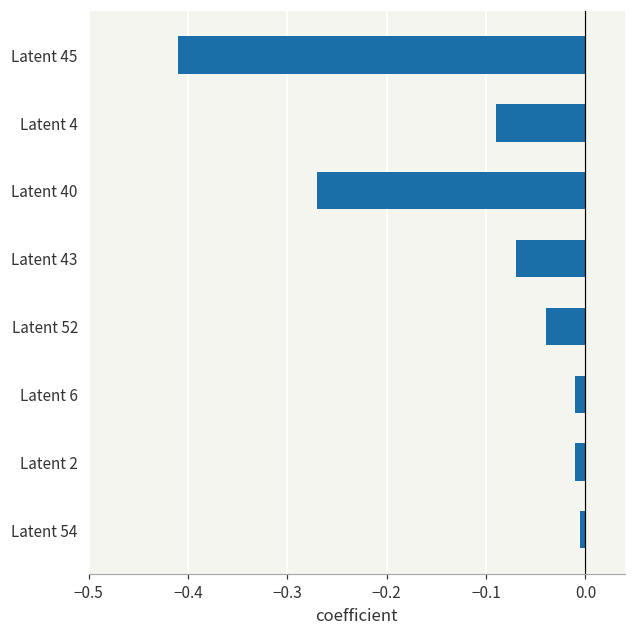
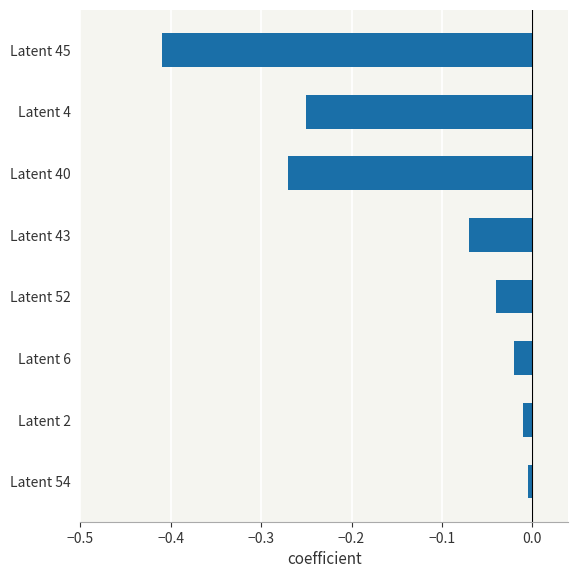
  {
    "Latent 45": -0.41,
-   "Latent 4": -0.09,
+   "Latent 4": -0.25,
    "Latent 40": -0.27,
    "Latent 43": -0.07,
    "Latent 52": -0.04,
-   "Latent 6": -0.01,
+   "Latent 6": -0.02,
    "Latent 2": -0.01,
    "Latent 54": -0.01
  }
